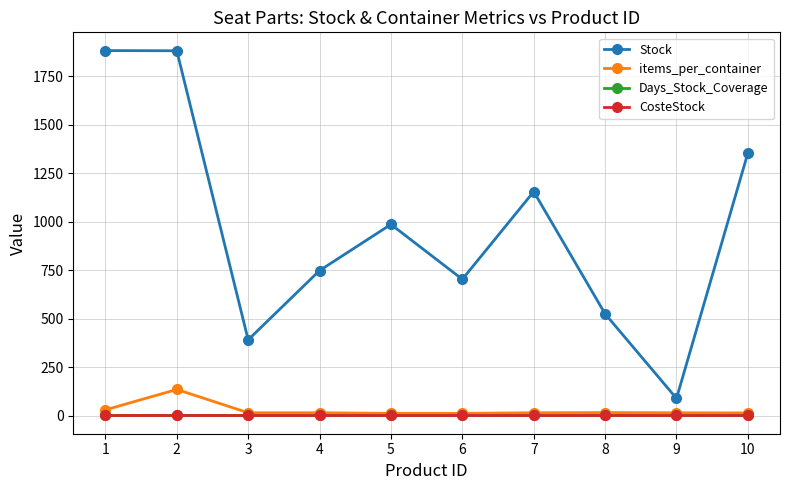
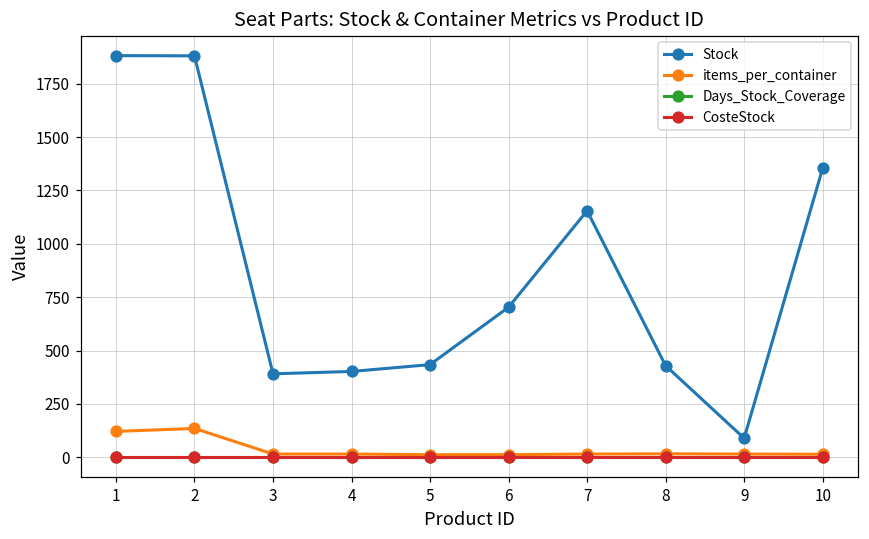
  {
    "Stock": {
      "1": 1880,
      "2": 1880,
      "3": 390,
-     "4": 750,
-     "5": 990,
+     "4": 400,
+     "5": 430,
      "6": 700,
      "7": 1160,
-     "8": 530,
+     "8": 430,
      "9": 90,
      "10": 1350
    },
    "items_per_container": {
-     "1": 30,
+     "1": 120,
      "2": 140
    }
  }
